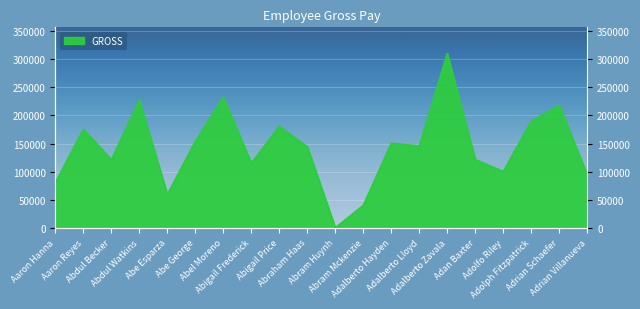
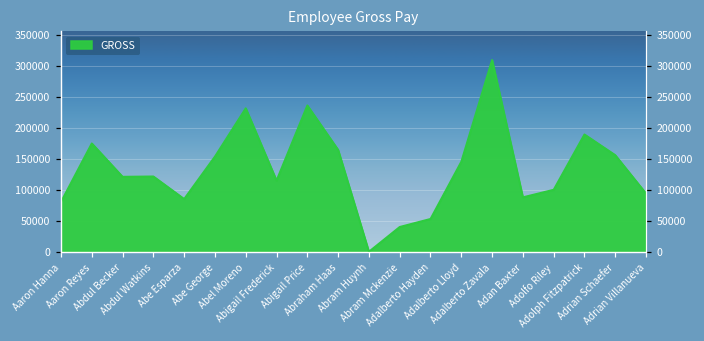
  {
    "Aaron Hanna": 80000,
    "Aaron Reyes": 180000,
    "Abdul Becker": 120000,
-   "Abdul Watkins": 230000,
-   "Abe Esparza": 60000,
+   "Abdul Watkins": 120000,
+   "Abe Esparza": 90000,
    "Abe George": 150000,
    "Abel Moreno": 230000,
    "Abigail Frederick": 120000,
-   "Abigail Price": 180000,
-   "Abraham Haas": 140000,
+   "Abigail Price": 240000,
+   "Abraham Haas": 160000,
    "Abram Huynh": 0,
    "Abram Mckenzie": 40000,
-   "Adalberto Hayden": 150000,
+   "Adalberto Hayden": 50000,
    "Adalberto Lloyd": 150000,
    "Adalberto Zavala": 310000,
-   "Adan Baxter": 120000,
+   "Adan Baxter": 90000,
    "Adolfo Riley": 100000,
    "Adolph Fitzpatrick": 190000,
-   "Adrian Schaefer": 220000,
+   "Adrian Schaefer": 160000,
    "Adrian Villanueva": 90000
  }
